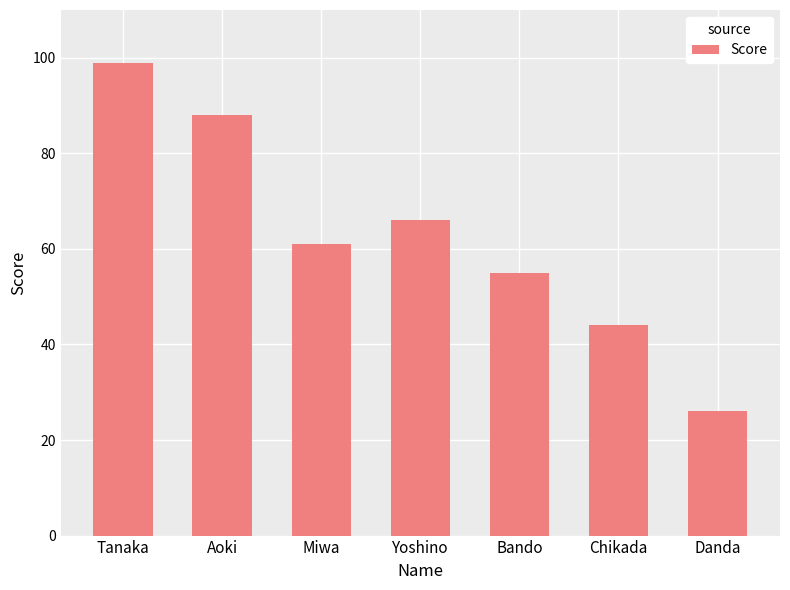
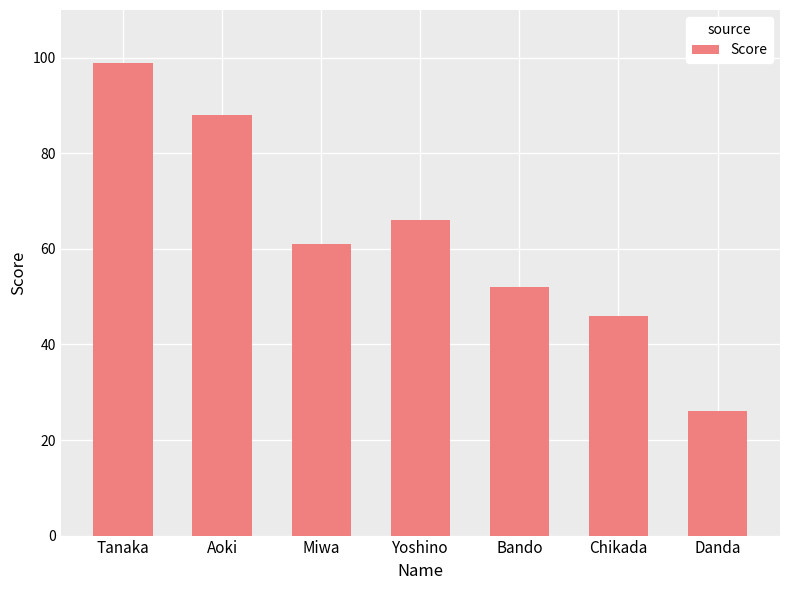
  {
    "Tanaka": 99,
    "Aoki": 88,
    "Miwa": 61,
    "Yoshino": 66,
-   "Bando": 55,
-   "Chikada": 44,
+   "Bando": 52,
+   "Chikada": 46,
    "Danda": 26
  }
